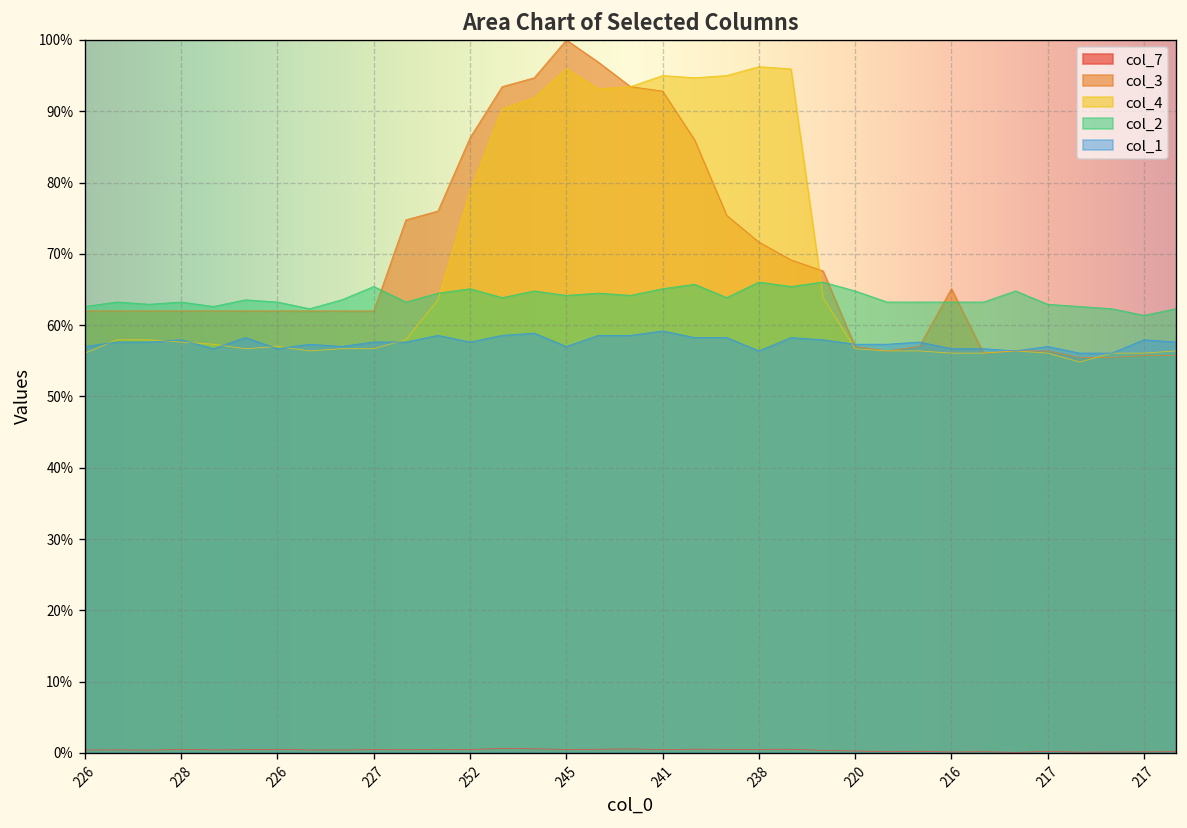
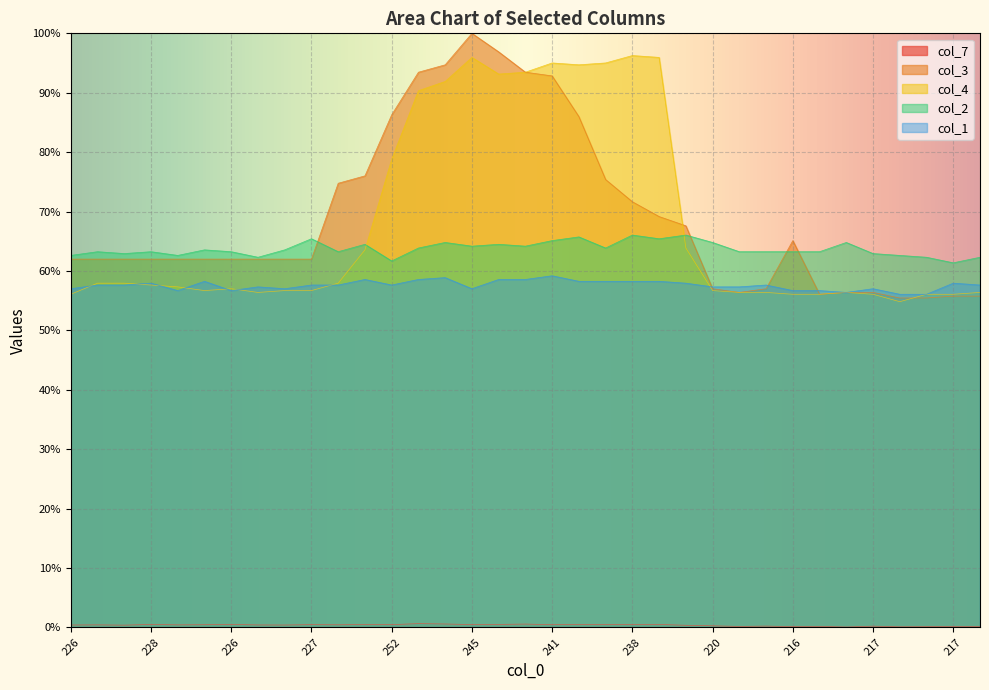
  {
    "col_4": {
      "227": "57%",
      "252": "79%",
      "245": "96%",
      "241": "95%",
      "238": "96%",
      "216": "56%"
    },
    "col_2": {
      "228": "63%",
      "227": "65%",
-     "252": "65%",
+     "252": "62%",
      "245": "64%",
      "241": "65%",
      "238": "66%",
      "220": "65%",
      "216": "63%"
    },
    "col_1": {
      "227": "58%",
      "252": "58%",
      "245": "57%",
      "241": "59%",
-     "238": "56%",
+     "238": "58%",
      "216": "57%"
    }
  }
